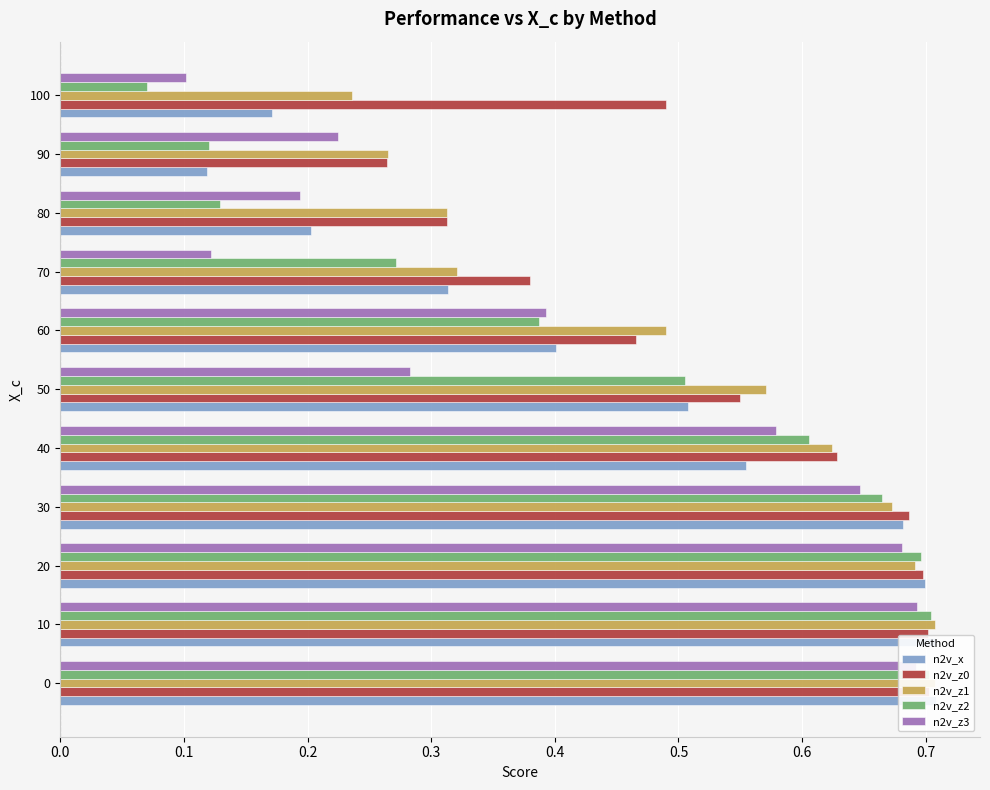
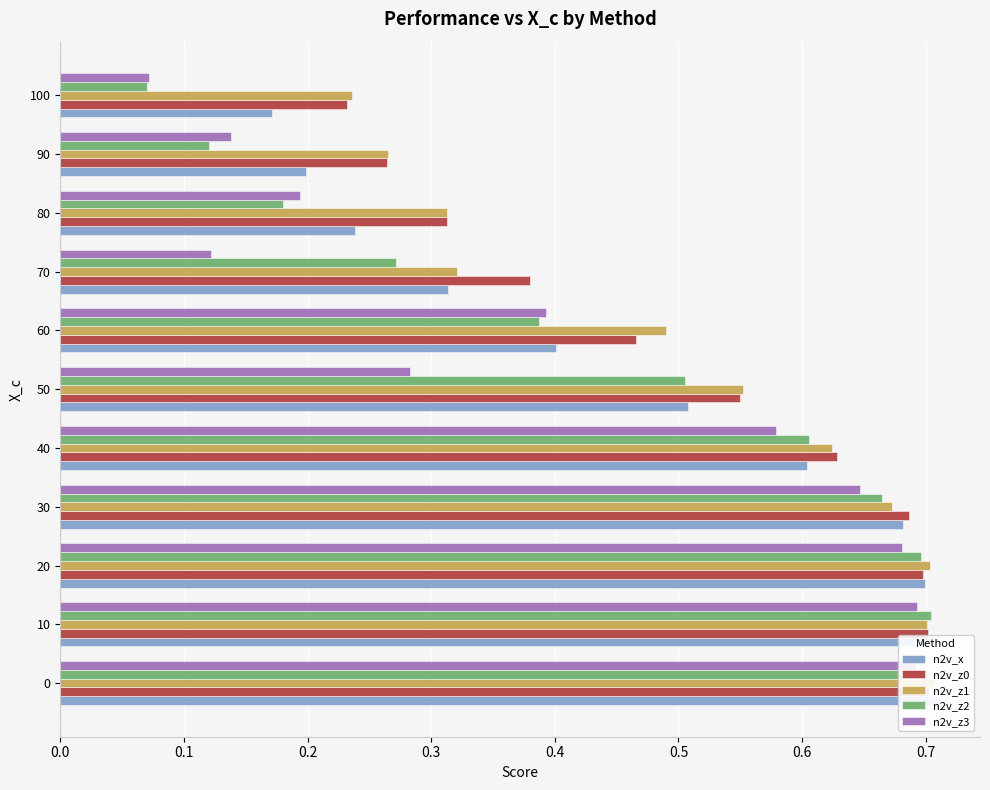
  {
    "n2v_x": {
      "100": 0.172,
-     "90": 0.119,
-     "80": 0.202,
+     "90": 0.199,
+     "80": 0.238,
      "70": 0.314,
      "60": 0.401,
      "50": 0.508,
-     "40": 0.554,
+     "40": 0.604,
      "30": 0.681,
      "20": 0.699
    },
    "n2v_z0": {
-     "100": 0.490,
+     "100": 0.232,
      "90": 0.265,
      "80": 0.313,
      "70": 0.380,
      "60": 0.466,
      "50": 0.550,
      "40": 0.628,
      "30": 0.687,
      "20": 0.698,
      "10": 0.702
    },
    "n2v_z1": {
      "100": 0.236,
      "90": 0.265,
      "80": 0.312,
      "70": 0.321,
      "60": 0.490,
-     "50": 0.571,
+     "50": 0.552,
      "40": 0.624,
      "30": 0.672,
-     "20": 0.691,
-     "10": 0.708
+     "20": 0.703,
+     "10": 0.701
    },
    "n2v_z2": {
      "100": 0.070,
      "90": 0.120,
-     "80": 0.129,
+     "80": 0.180,
      "70": 0.272,
      "60": 0.387,
      "50": 0.505,
      "40": 0.605,
      "30": 0.664,
      "20": 0.696,
      "10": 0.705
    },
    "n2v_z3": {
-     "100": 0.101,
-     "90": 0.225,
+     "100": 0.072,
+     "90": 0.138,
      "80": 0.194,
      "70": 0.122,
      "60": 0.393,
      "50": 0.283,
      "40": 0.579,
      "30": 0.647,
      "20": 0.681,
      "10": 0.693
    }
  }
